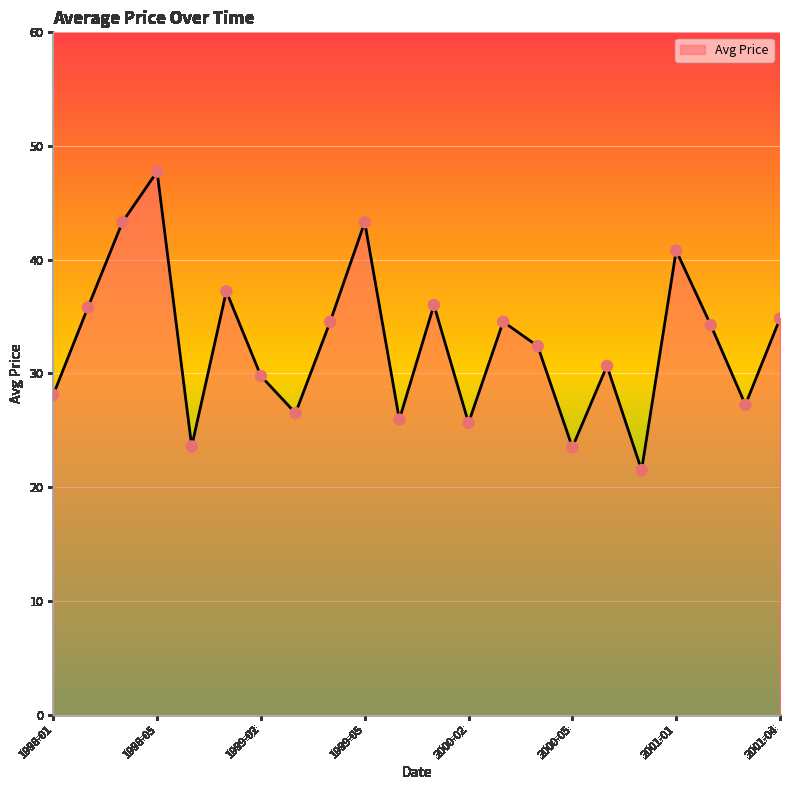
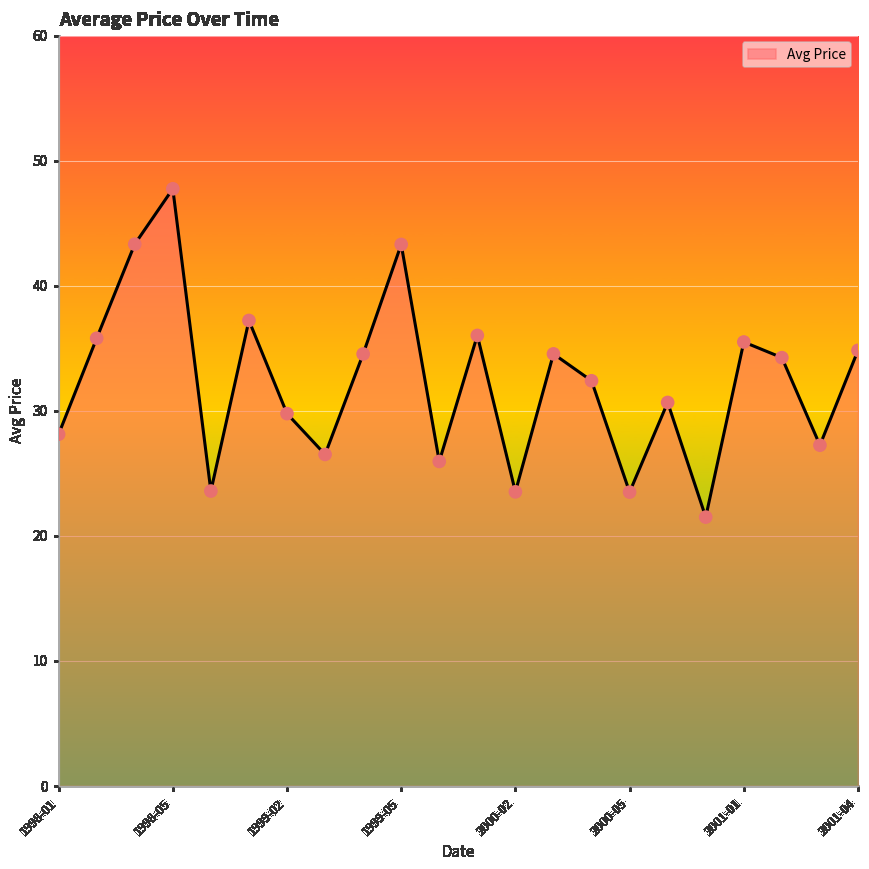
  {
    "1998-01": 28.1,
    "1998-05": 47.8,
    "1999-02": 29.8,
    "1999-05": 43.3,
-   "2000-02": 25.7,
+   "2000-02": 23.5,
    "2000-05": 23.5,
-   "2001-01": 40.8,
+   "2001-01": 35.5,
    "2001-04": 34.8
  }
